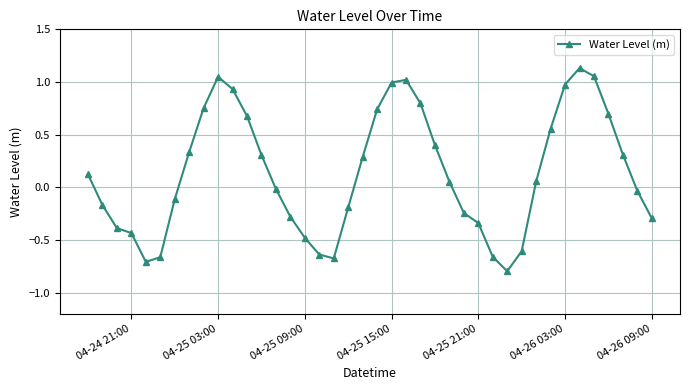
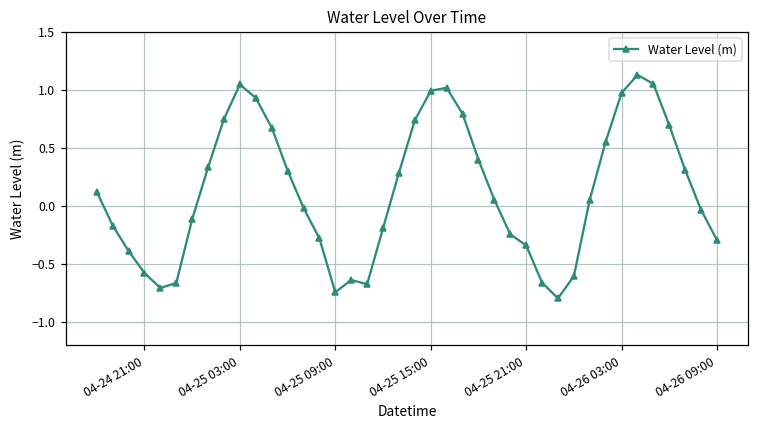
  {
-   "04-24 21:00": -0.44,
+   "04-24 21:00": -0.58,
    "04-25 03:00": 1.05,
-   "04-25 09:00": -0.48,
+   "04-25 09:00": -0.75,
    "04-25 15:00": 0.99,
    "04-25 21:00": -0.34,
    "04-26 03:00": 0.98,
    "04-26 09:00": -0.30
  }
